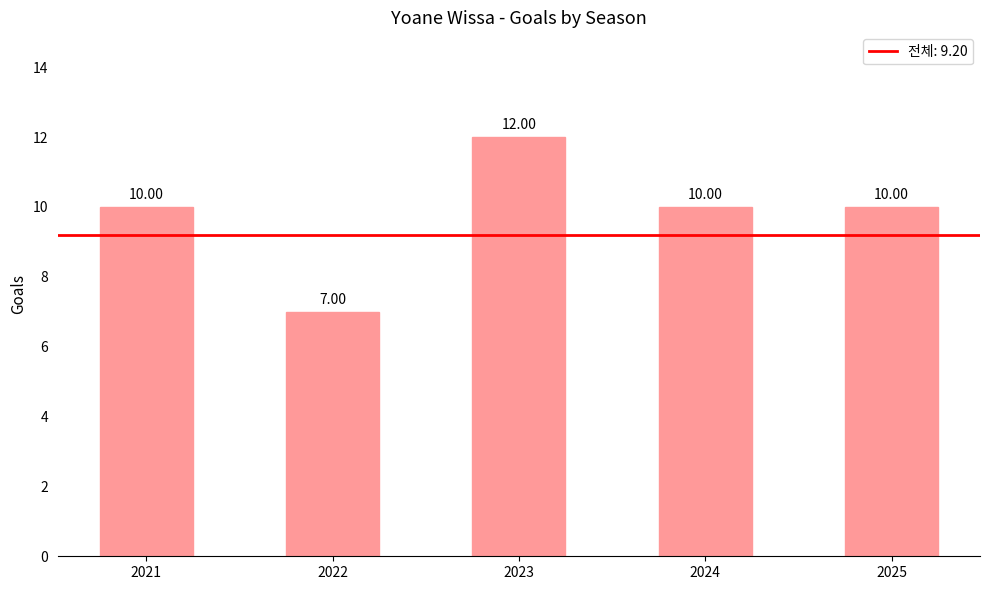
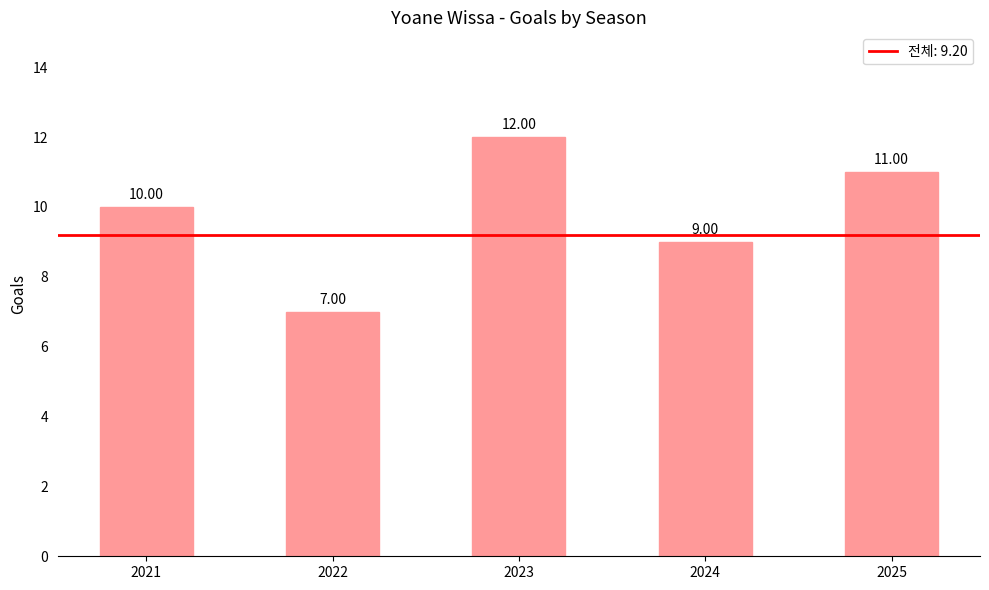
  {
    "2021": 10.00,
    "2022": 7.00,
    "2023": 12.00,
-   "2024": 10.00,
-   "2025": 10.00
+   "2024": 9.00,
+   "2025": 11.00
  }
